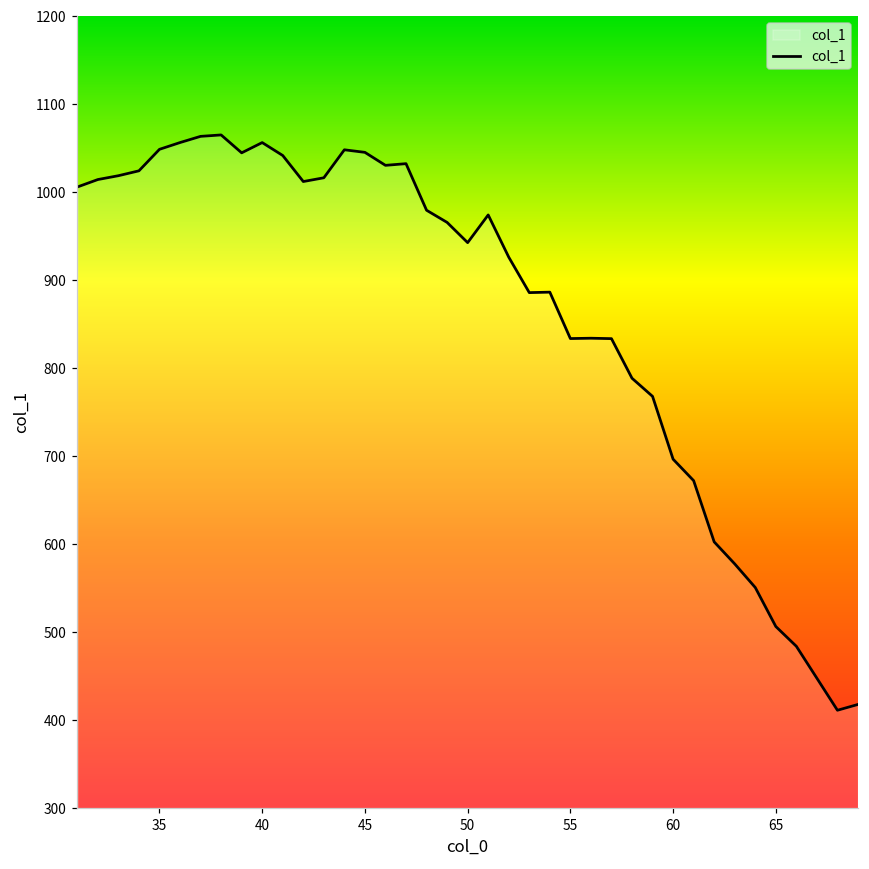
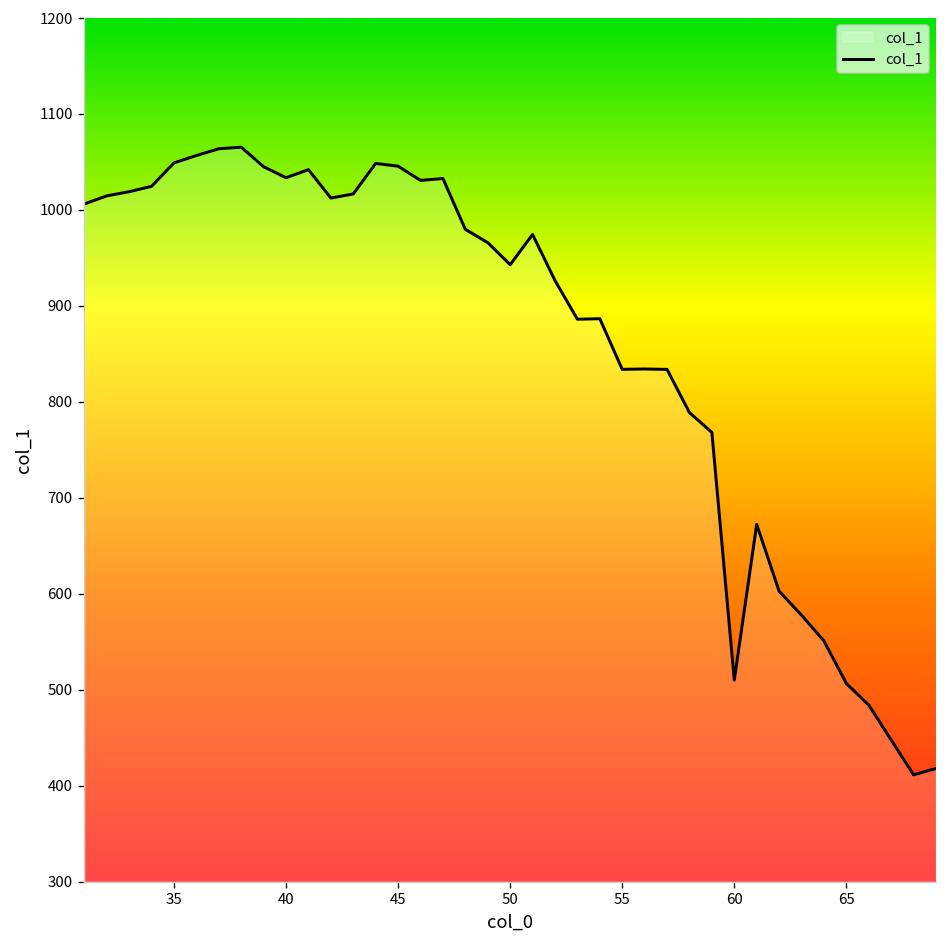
  {
    "35": 1050,
-   "40": 1060,
+   "40": 1030,
    "45": 1050,
    "50": 940,
    "55": 830,
-   "60": 700,
+   "60": 510,
    "65": 510
  }
